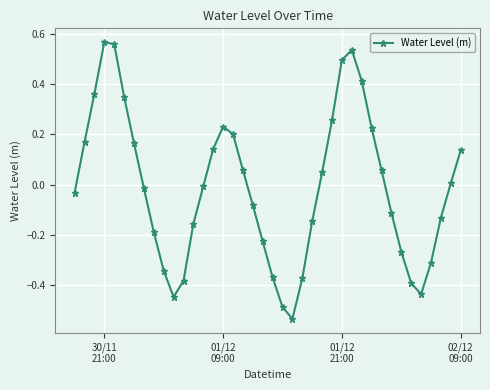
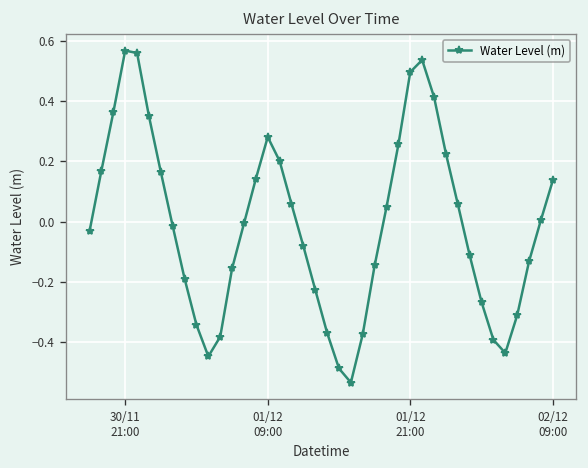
  {
    "30/11 21:00": 0.57,
-   "01/12 09:00": 0.23,
+   "01/12 09:00": 0.28,
    "01/12 21:00": 0.50,
    "02/12 09:00": 0.14
  }
